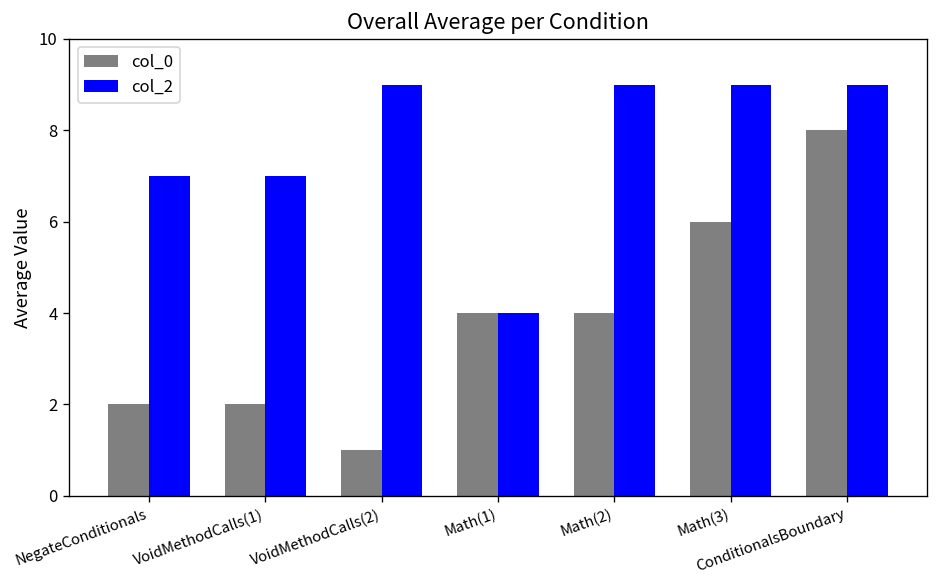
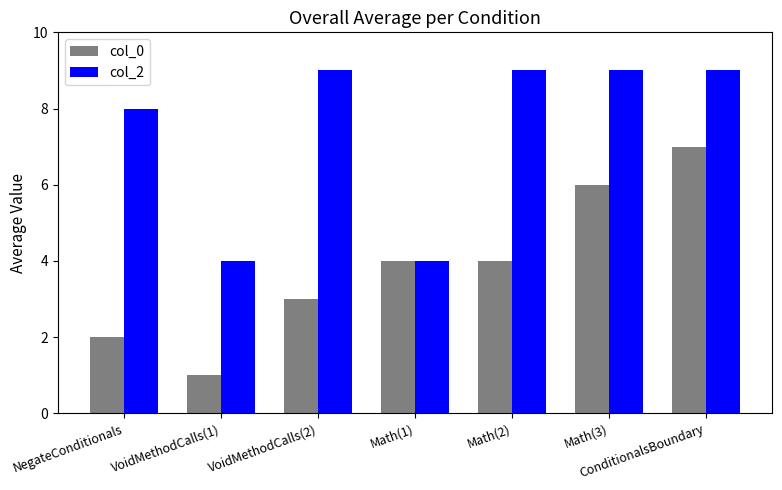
  {
    "col_0": {
      "NegateConditionals": 2,
-     "VoidMethodCalls(1)": 2,
-     "VoidMethodCalls(2)": 1,
+     "VoidMethodCalls(1)": 1,
+     "VoidMethodCalls(2)": 3,
      "Math(1)": 4,
      "Math(2)": 4,
      "Math(3)": 6,
-     "ConditionalsBoundary": 8
+     "ConditionalsBoundary": 7
    },
    "col_2": {
-     "NegateConditionals": 7,
-     "VoidMethodCalls(1)": 7,
+     "NegateConditionals": 8,
+     "VoidMethodCalls(1)": 4,
      "VoidMethodCalls(2)": 9,
      "Math(1)": 4,
      "Math(2)": 9,
      "Math(3)": 9,
      "ConditionalsBoundary": 9
    }
  }
